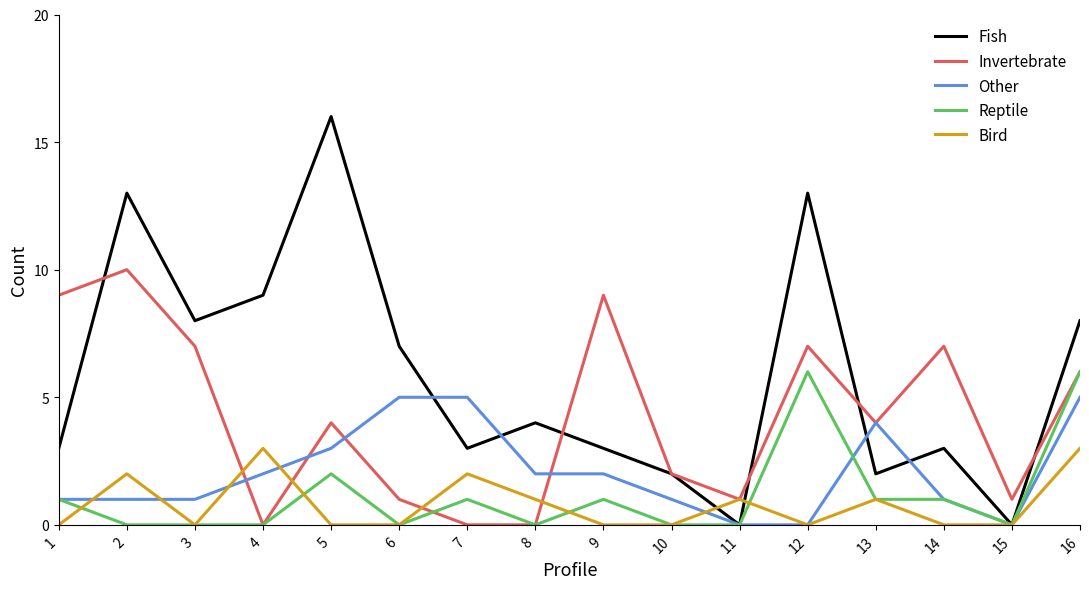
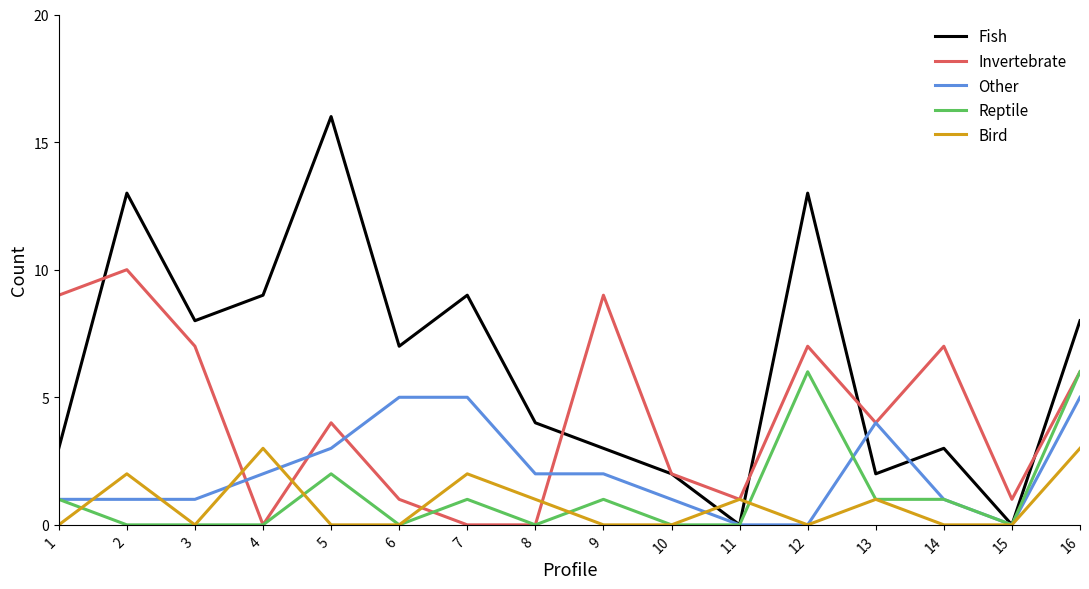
  {
    "Fish": {
      "1": 3,
      "2": 13,
      "3": 8,
      "4": 9,
      "5": 16,
      "6": 7,
-     "7": 3,
+     "7": 9,
      "8": 4,
      "9": 3,
      "12": 13,
      "13": 2,
      "14": 3,
      "16": 8
    },
    "Invertebrate": {
      "1": 9,
      "2": 10,
      "3": 7,
      "5": 4,
      "6": 1,
      "7": 0,
      "9": 9,
      "12": 7,
      "14": 7,
      "15": 1
    },
    "Other": {
      "2": 1,
      "3": 1,
      "4": 2,
      "5": 3,
      "6": 5,
      "7": 5,
      "8": 2,
      "9": 2,
      "10": 1,
      "16": 5
    },
    "Reptile": {
      "2": 0,
      "5": 2,
      "7": 1,
      "9": 1,
      "12": 6
    },
    "Bird": {
      "1": 0,
      "2": 2,
      "4": 3,
      "5": 0,
      "7": 2,
      "8": 1,
      "9": 0,
      "14": 0,
      "16": 3
    }
  }
